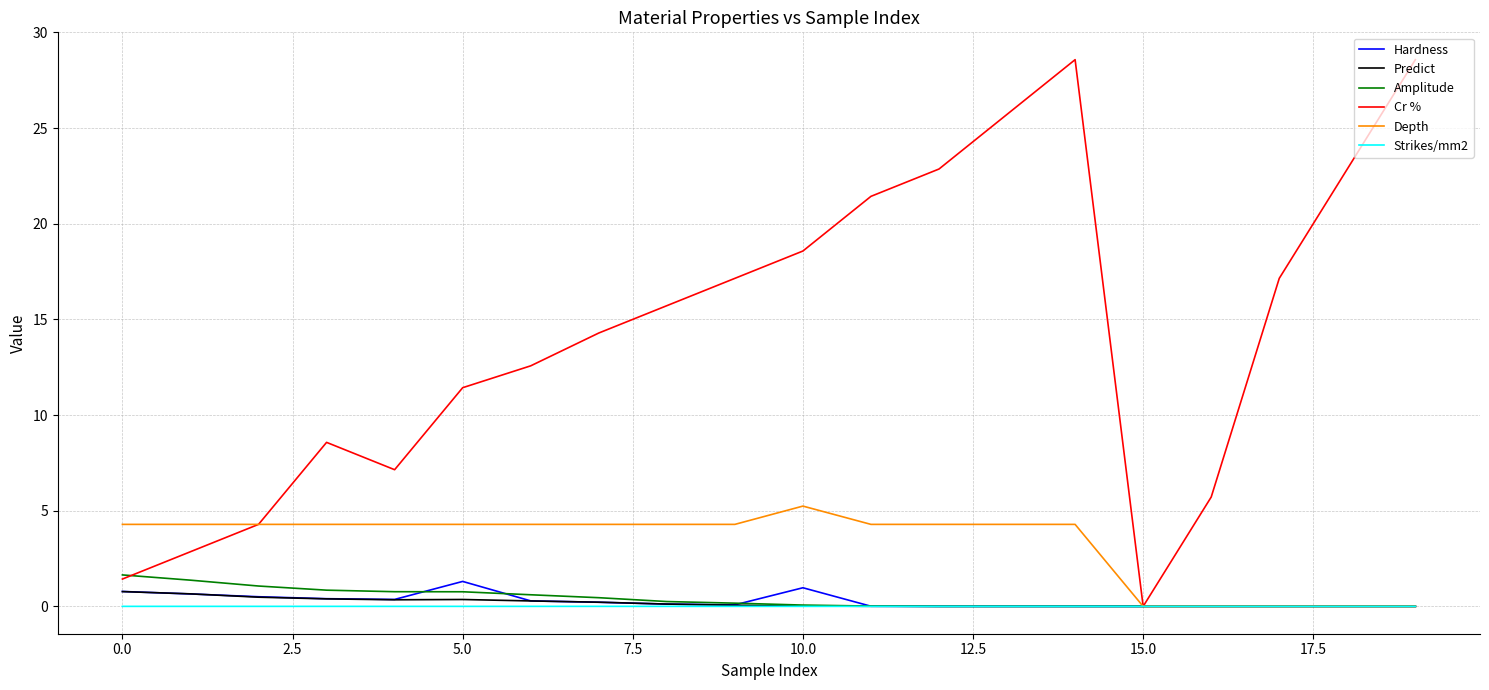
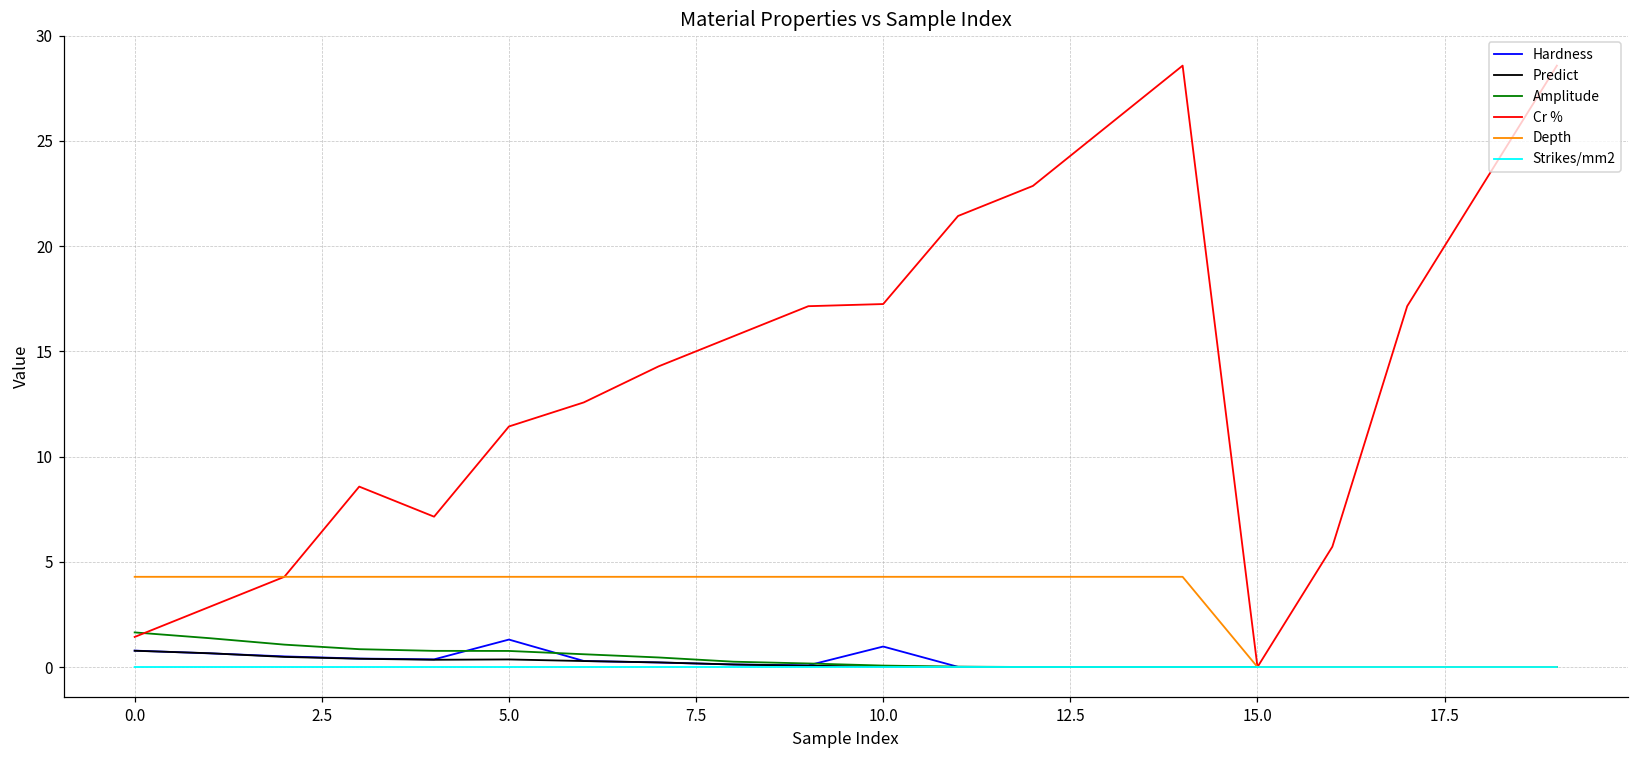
  {
    "Hardness": {
      "5.0": 1.3,
      "10.0": 1.0
    },
    "Predict": {
      "5.0": 0.4
    },
    "Amplitude": {
      "0.0": 1.6,
      "5.0": 0.8
    },
    "Cr %": {
      "0.0": 1.4,
      "5.0": 11.4,
-     "10.0": 18.6
+     "10.0": 17.2
    },
    "Depth": {
      "0.0": 4.3,
      "5.0": 4.3,
-     "10.0": 5.2
+     "10.0": 4.3
    },
    "Strikes/mm2": {
      "0.0": 0.0,
      "5.0": 0.0
    }
  }
